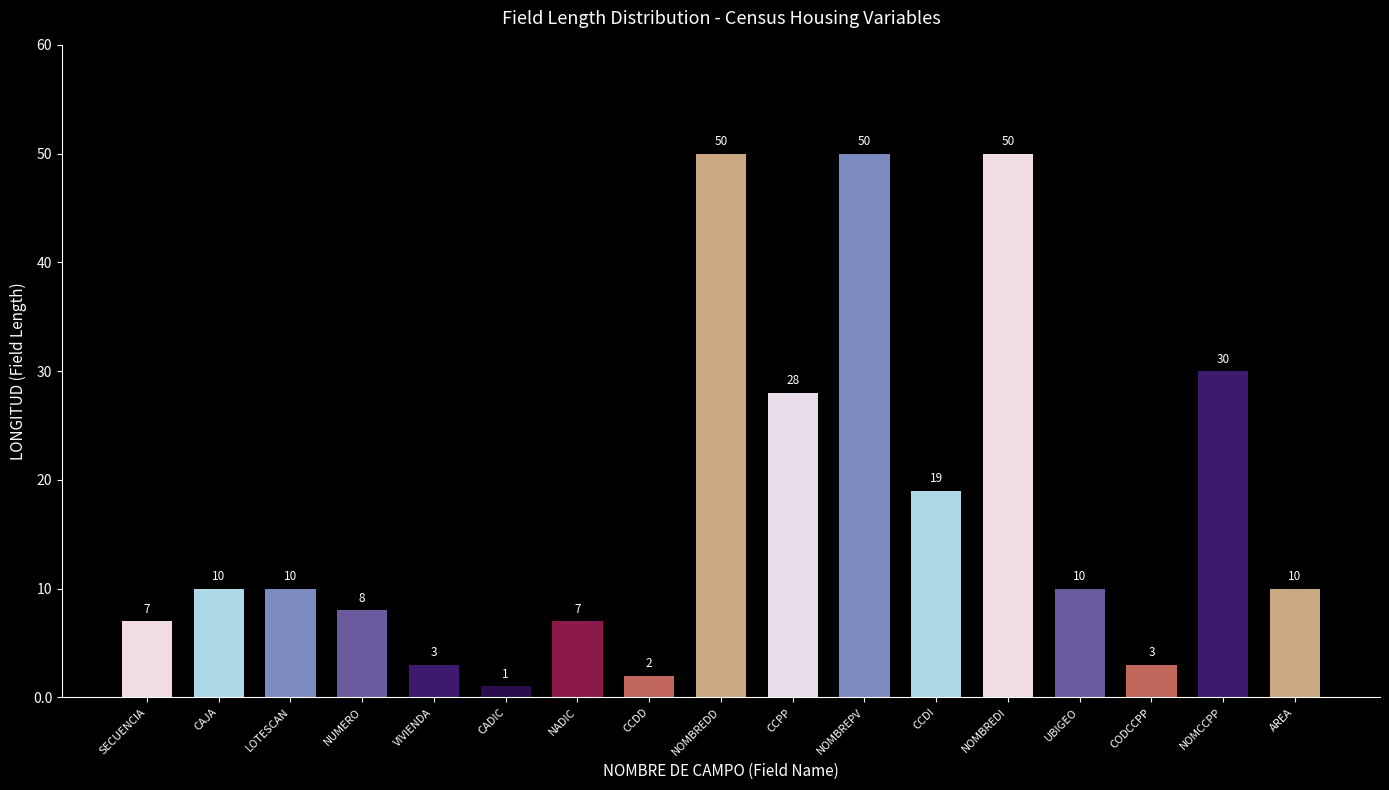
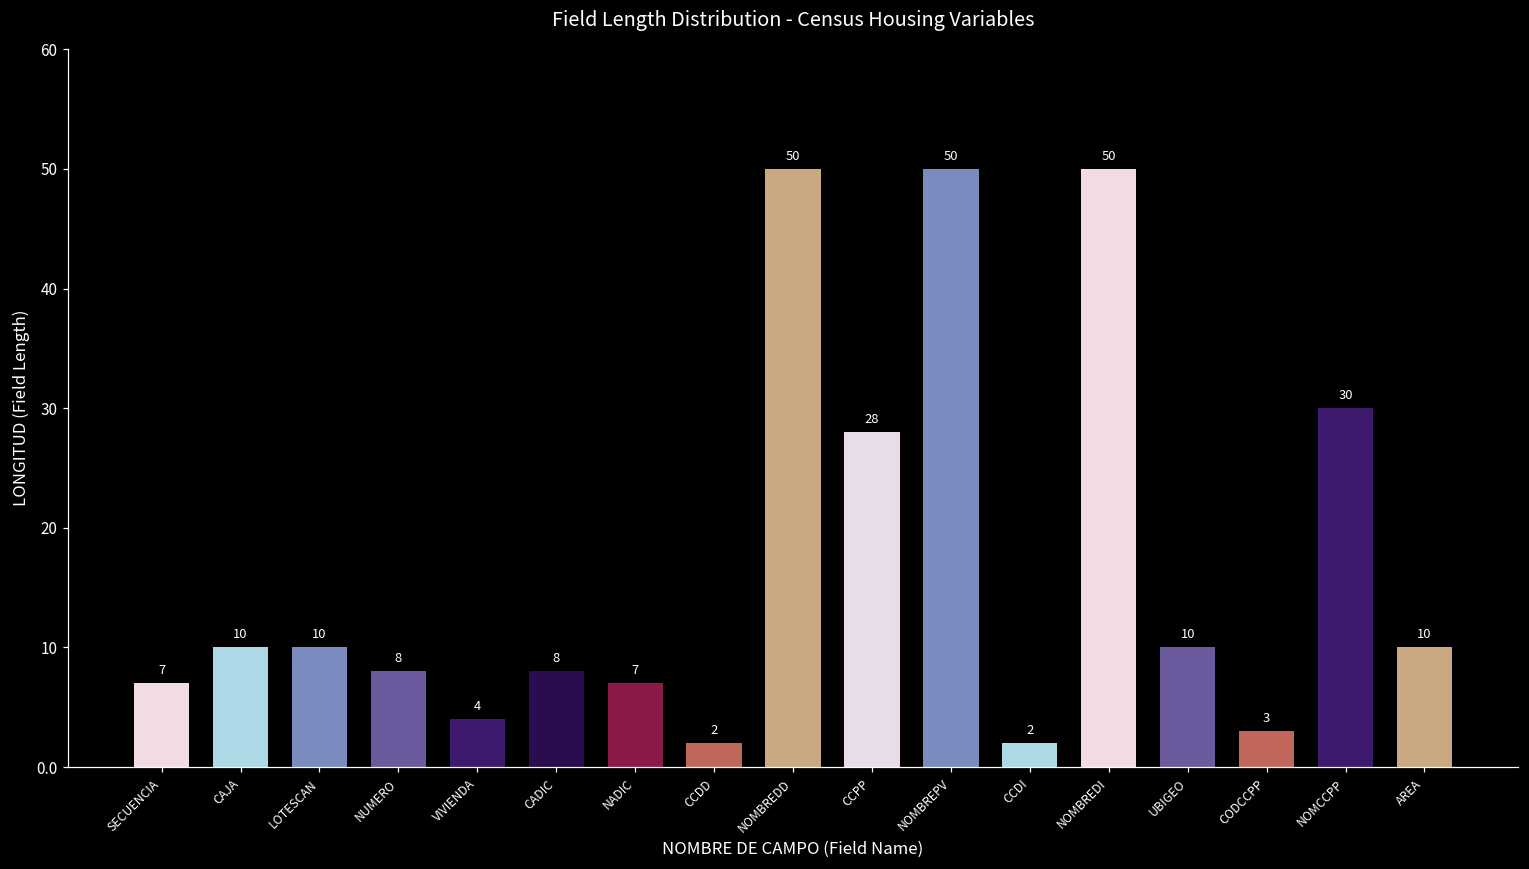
  {
    "SECUENCIA": 7,
    "CAJA": 10,
    "LOTESCAN": 10,
    "NUMERO": 8,
-   "VIVIENDA": 3,
-   "CADIC": 1,
+   "VIVIENDA": 4,
+   "CADIC": 8,
    "NADIC": 7,
    "CCDD": 2,
    "NOMBREDD": 50,
    "CCPP": 28,
    "NOMBREPV": 50,
-   "CCDI": 19,
+   "CCDI": 2,
    "NOMBREDI": 50,
    "UBIGEO": 10,
    "CODCCPP": 3,
    "NOMCCPP": 30,
    "AREA": 10
  }
